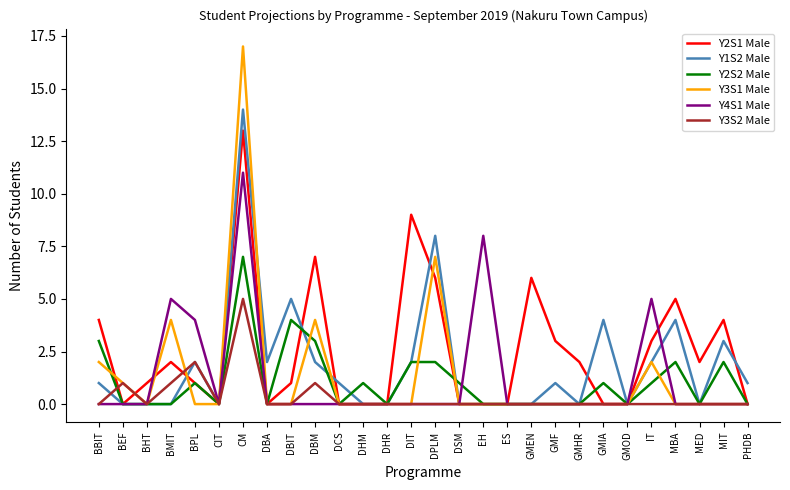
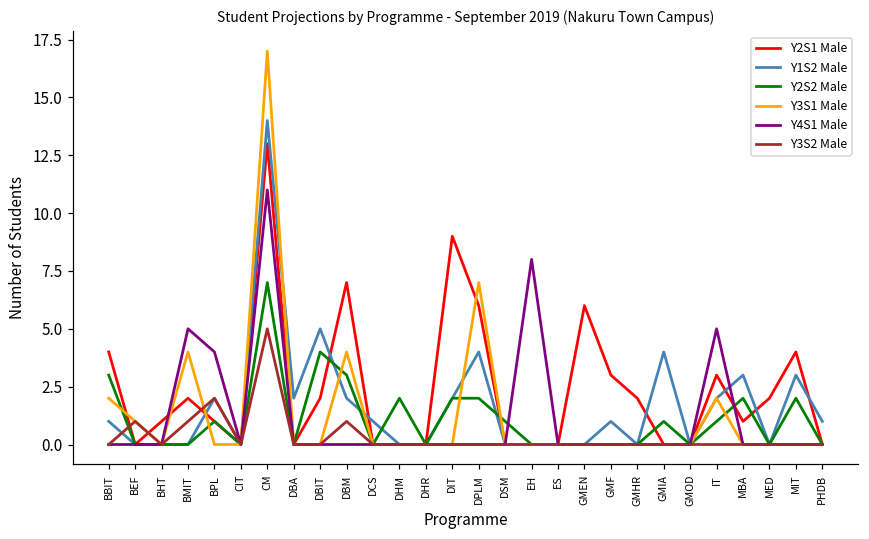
  {
    "Y2S1 Male": {
      "BBIT": 4,
      "BHT": 1,
      "BMIT": 2,
      "CM": 13,
-     "DBIT": 1,
+     "DBIT": 2,
      "DBM": 7,
      "DIT": 9,
      "DPLM": 6,
      "GMEN": 6,
      "GMF": 3,
      "GMHR": 2,
      "IT": 3,
-     "MBA": 5,
+     "MBA": 1,
      "MED": 2,
      "MIT": 4
    },
    "Y1S2 Male": {
      "BBIT": 1,
      "CM": 14,
      "DBA": 2,
      "DBIT": 5,
      "DBM": 2,
      "DCS": 1,
-     "DPLM": 8,
+     "DPLM": 4,
      "GMF": 1,
      "GMIA": 4,
-     "MBA": 4,
+     "MBA": 3,
      "MIT": 3,
      "PHDB": 1
    },
    "Y2S2 Male": {
      "BBIT": 3,
      "CM": 7,
      "DBIT": 4,
      "DBM": 3,
-     "DHM": 1,
+     "DHM": 2,
      "DPLM": 2,
      "DSM": 1,
      "GMIA": 1,
      "IT": 1,
      "MBA": 2,
      "MIT": 2
    },
    "Y3S1 Male": {
      "BBIT": 2,
      "BMIT": 4,
      "BPL": 0,
      "CM": 17,
      "DBM": 4,
      "DPLM": 7
    },
    "Y4S1 Male": {
      "BMIT": 5,
      "BPL": 4,
      "CM": 11,
      "DBM": 0,
      "EH": 8,
      "IT": 5
    },
    "Y3S2 Male": {
      "BMIT": 1,
      "CM": 5,
      "DBM": 1,
      "IT": 0
    }
  }
